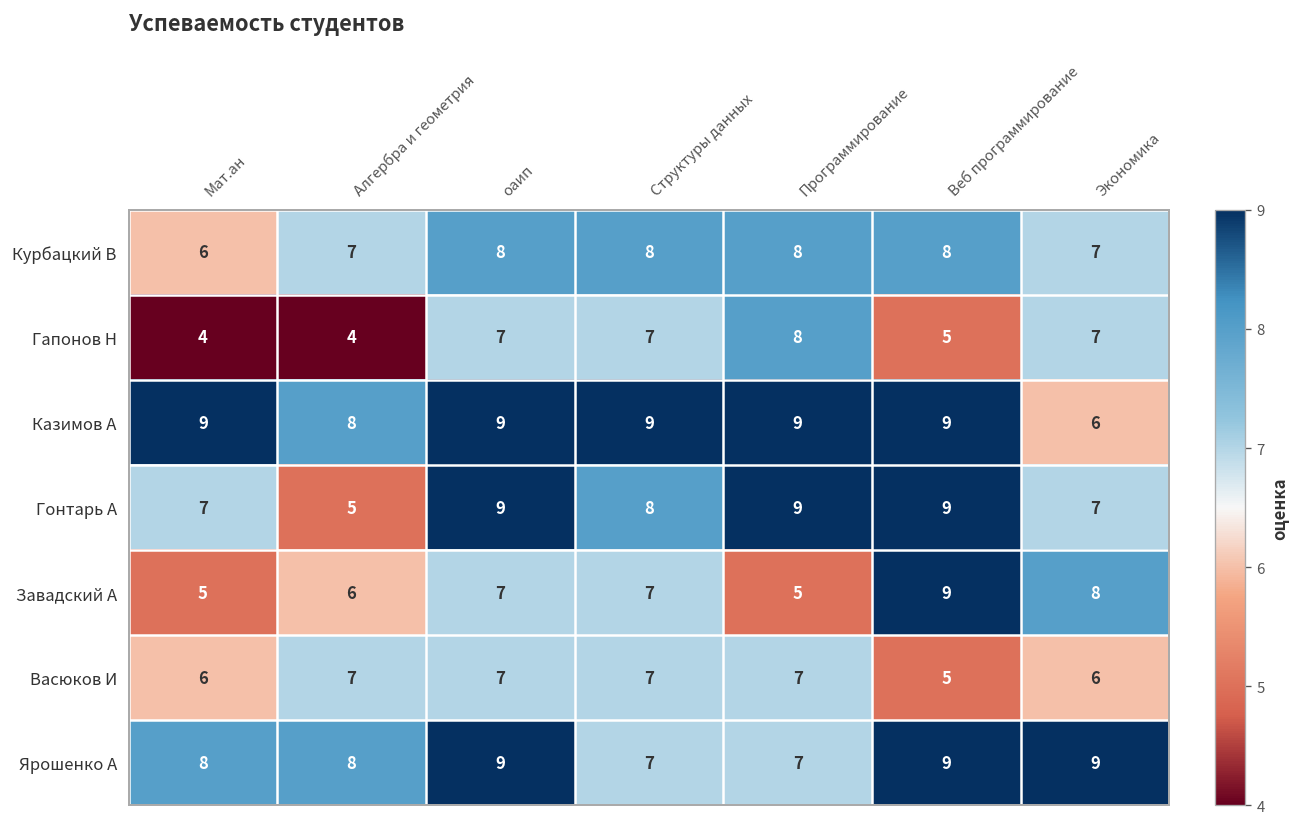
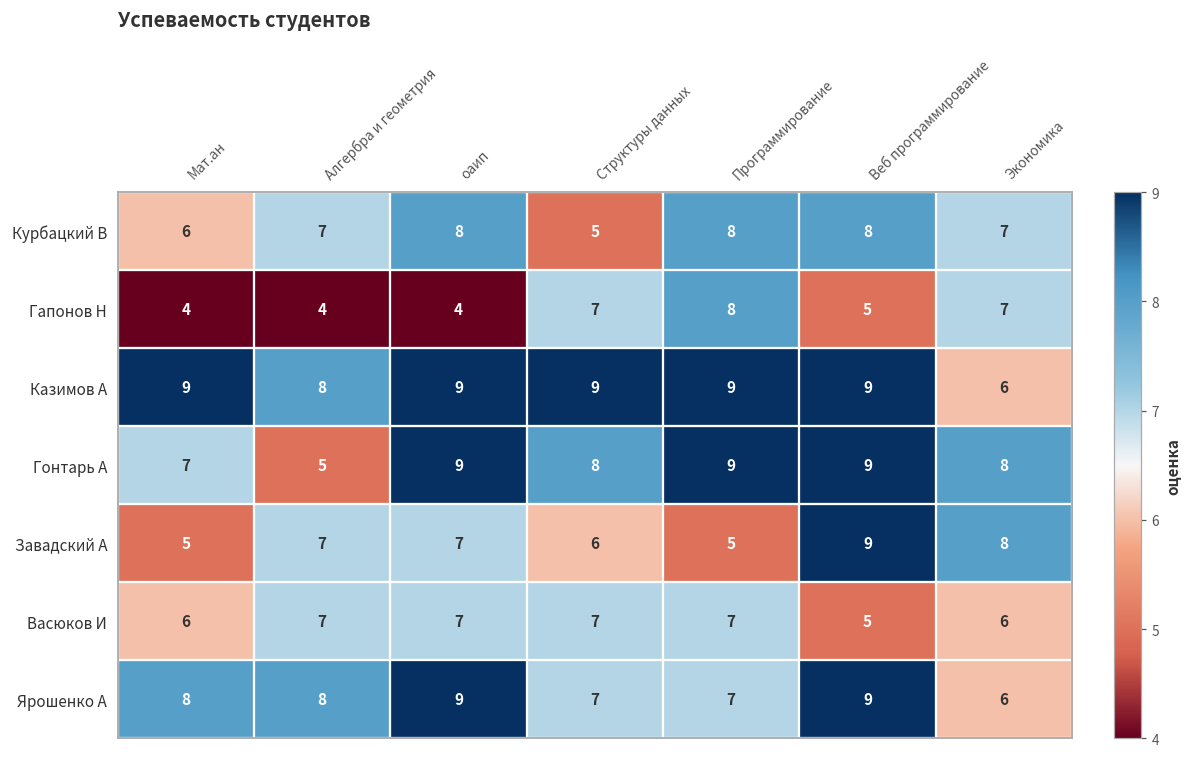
  {
    "Курбацкий В": {
      "Мат.ан": 6,
      "Алгербра и геометрия": 7,
      "оаип": 8,
-     "Структуры данных": 8,
+     "Структуры данных": 5,
      "Программирование": 8,
      "Веб программирование": 8,
      "Экономика": 7
    },
    "Гапонов Н": {
      "Мат.ан": 4,
      "Алгербра и геометрия": 4,
-     "оаип": 7,
+     "оаип": 4,
      "Структуры данных": 7,
      "Программирование": 8,
      "Веб программирование": 5,
      "Экономика": 7
    },
    "Казимов А": {
      "Мат.ан": 9,
      "Алгербра и геометрия": 8,
      "оаип": 9,
      "Структуры данных": 9,
      "Программирование": 9,
      "Веб программирование": 9,
      "Экономика": 6
    },
    "Гонтарь А": {
      "Мат.ан": 7,
      "Алгербра и геометрия": 5,
      "оаип": 9,
      "Структуры данных": 8,
      "Программирование": 9,
      "Веб программирование": 9,
-     "Экономика": 7
+     "Экономика": 8
    },
    "Завадский А": {
      "Мат.ан": 5,
-     "Алгербра и геометрия": 6,
+     "Алгербра и геометрия": 7,
      "оаип": 7,
-     "Структуры данных": 7,
+     "Структуры данных": 6,
      "Программирование": 5,
      "Веб программирование": 9,
      "Экономика": 8
    },
    "Васюков И": {
      "Мат.ан": 6,
      "Алгербра и геометрия": 7,
      "оаип": 7,
      "Структуры данных": 7,
      "Программирование": 7,
      "Веб программирование": 5,
      "Экономика": 6
    },
    "Ярошенко А": {
      "Мат.ан": 8,
      "Алгербра и геометрия": 8,
      "оаип": 9,
      "Структуры данных": 7,
      "Программирование": 7,
      "Веб программирование": 9,
-     "Экономика": 9
+     "Экономика": 6
    }
  }
